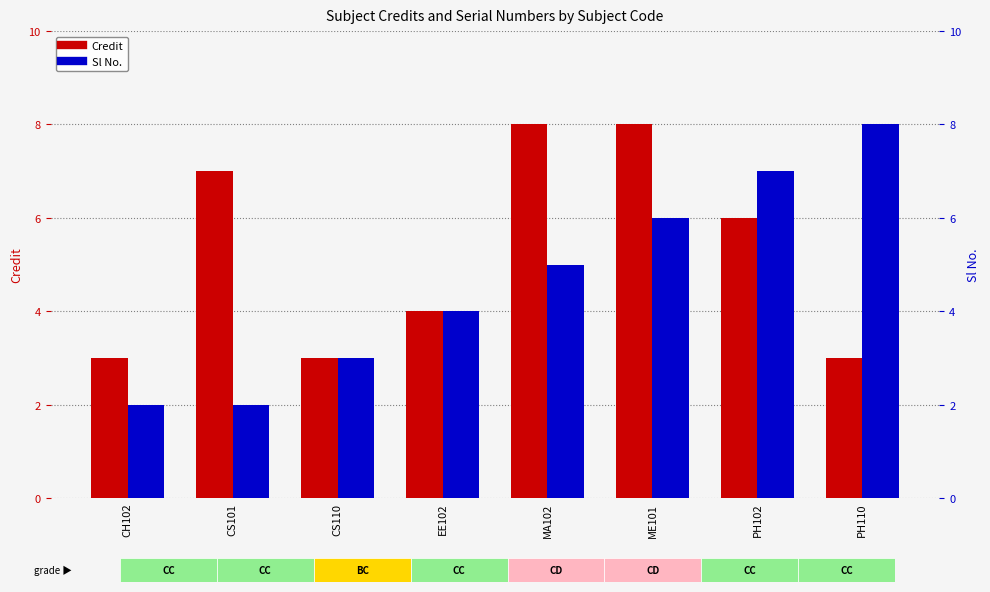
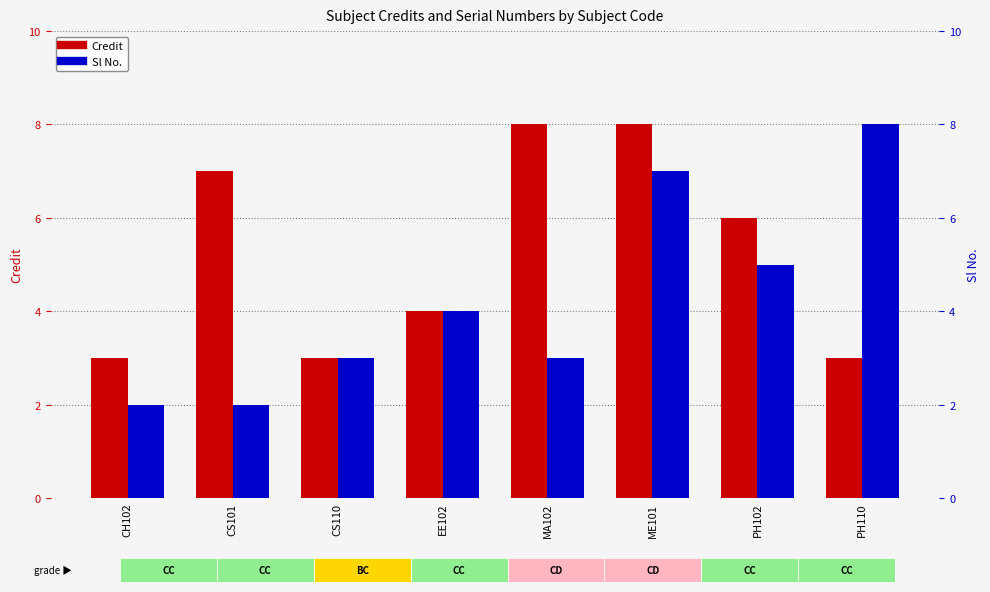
  {
    "Subject Credits and Serial Numbers by Subject Code": {
      "Credit": {
        "CH102": 3.0,
        "CS101": 7.0,
        "CS110": 3.0,
        "EE102": 4.0,
        "MA102": 8.0,
        "ME101": 8.0,
        "PH102": 6.0,
        "PH110": 3.0
      },
      "Sl No.": {
        "CH102": 2,
        "CS101": 2,
        "CS110": 3,
        "EE102": 4,
-       "MA102": 5,
-       "ME101": 6,
-       "PH102": 7,
+       "MA102": 3,
+       "ME101": 7,
+       "PH102": 5,
        "PH110": 8
      }
    }
  }
